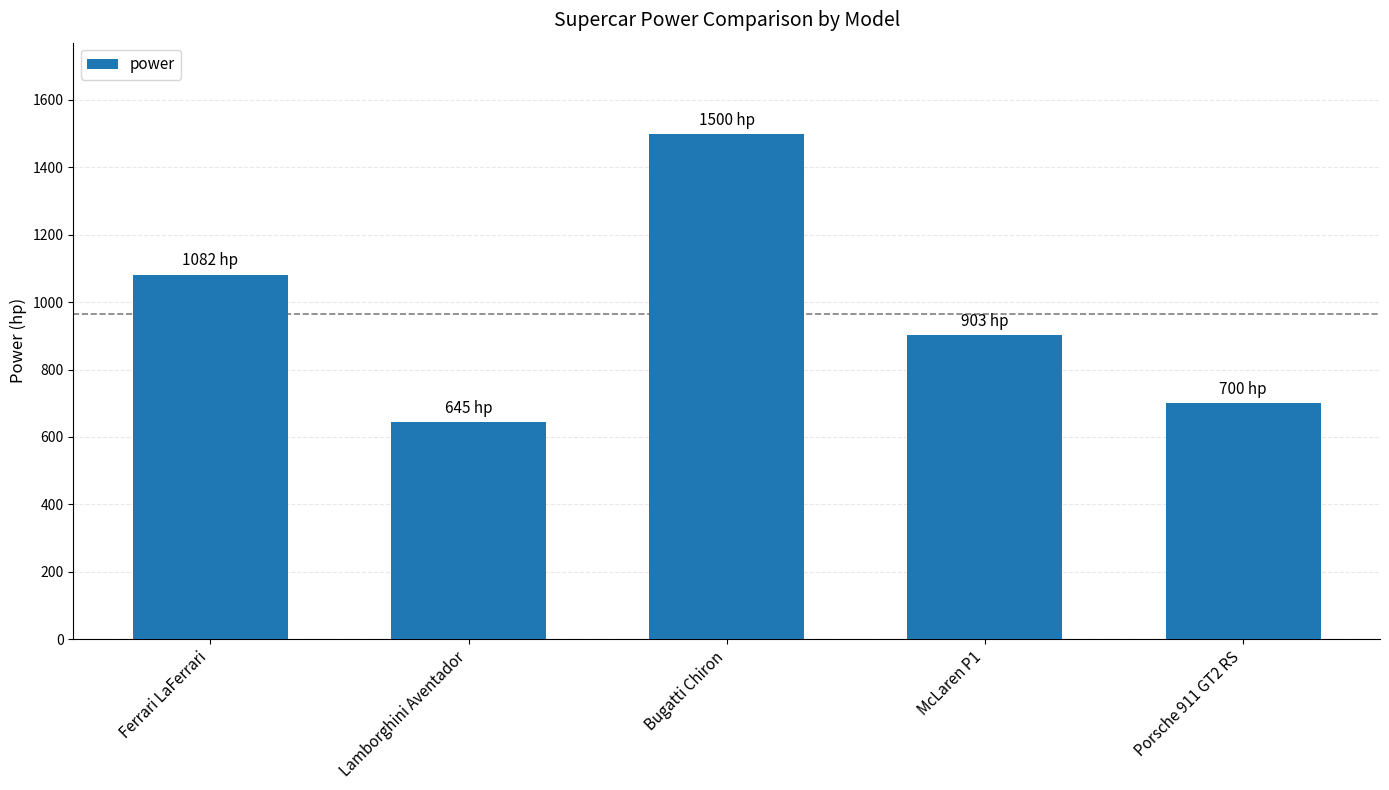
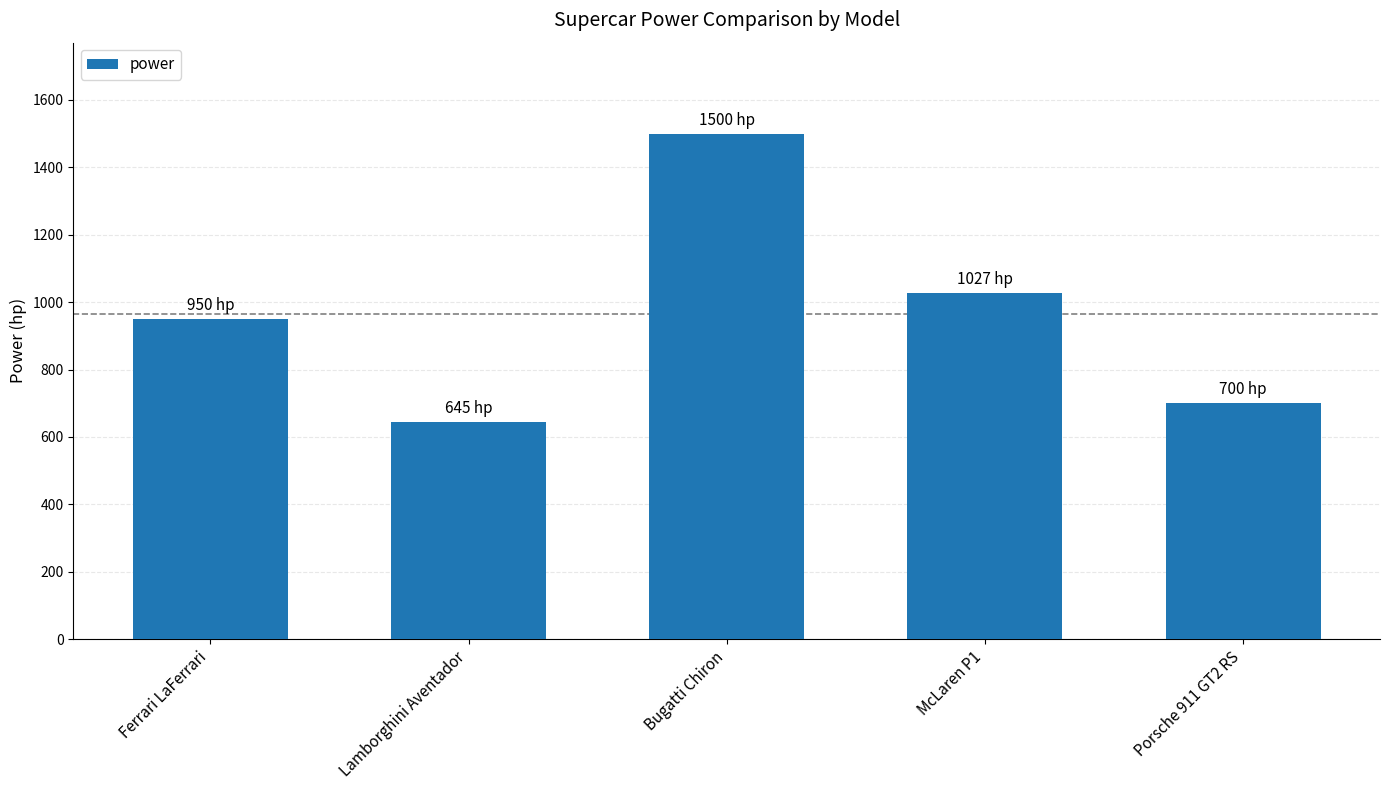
  {
-   "Ferrari LaFerrari": 1082,
+   "Ferrari LaFerrari": 950,
    "Lamborghini Aventador": 645,
    "Bugatti Chiron": 1500,
-   "McLaren P1": 903,
+   "McLaren P1": 1027,
    "Porsche 911 GT2 RS": 700
  }
